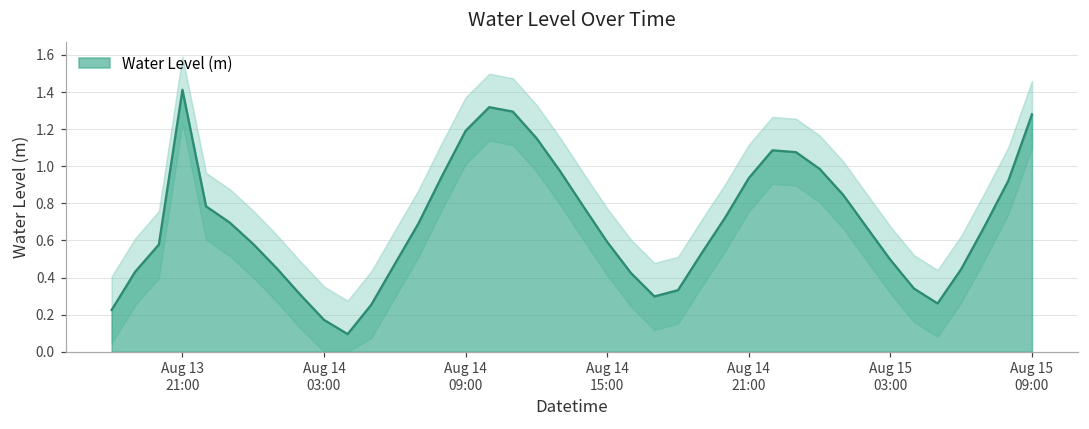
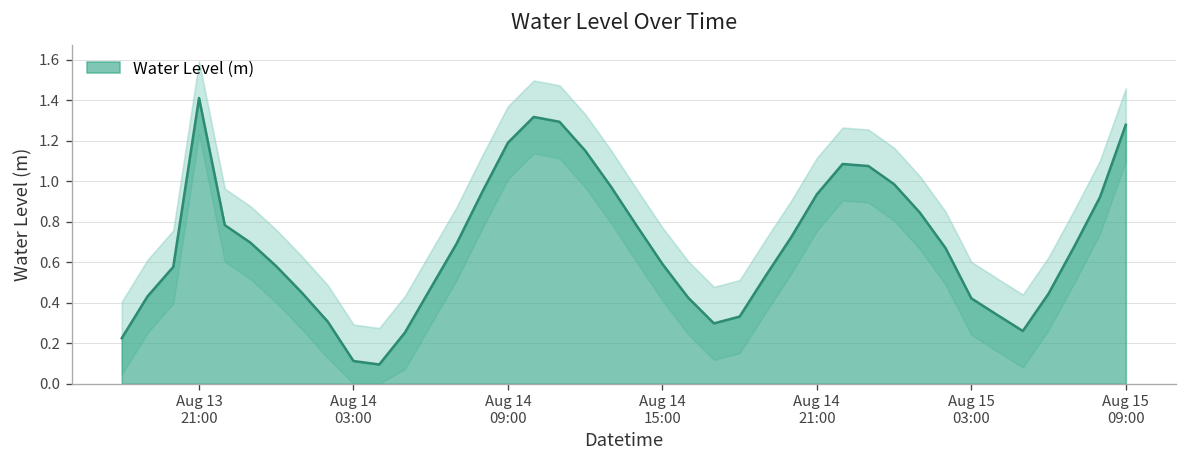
  {
    "Water Level (m)": {
      "Aug 13 21:00": 1.41,
-     "Aug 14 03:00": 0.17,
+     "Aug 14 03:00": 0.11,
      "Aug 14 09:00": 1.19,
      "Aug 14 15:00": 0.59,
      "Aug 14 21:00": 0.94,
-     "Aug 15 03:00": 0.50,
+     "Aug 15 03:00": 0.42,
      "Aug 15 09:00": 1.28
    }
  }
